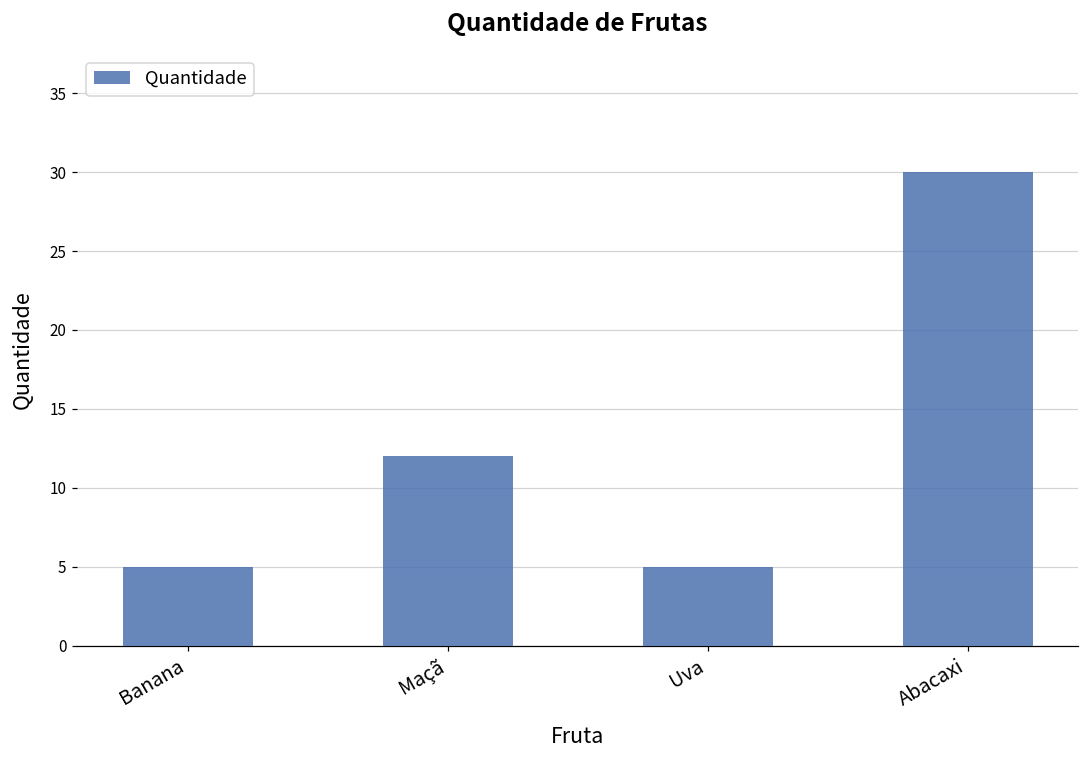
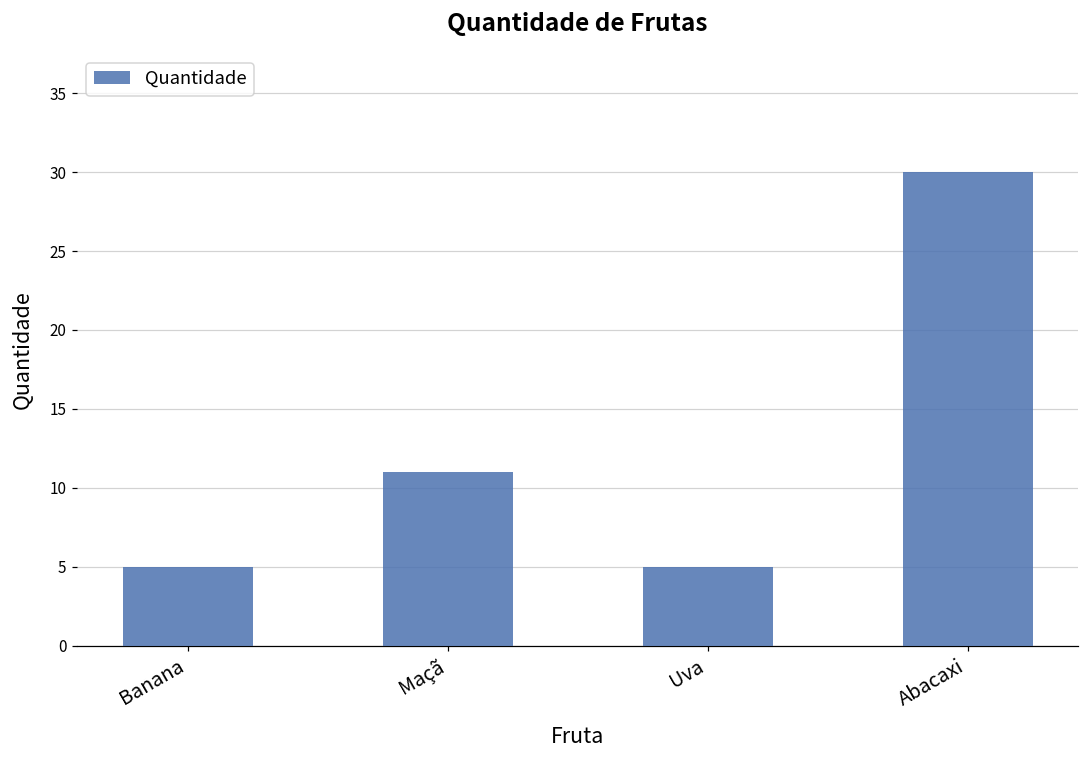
  {
    "Banana": 5,
-   "Maçã": 12,
+   "Maçã": 11,
    "Uva": 5,
    "Abacaxi": 30
  }
